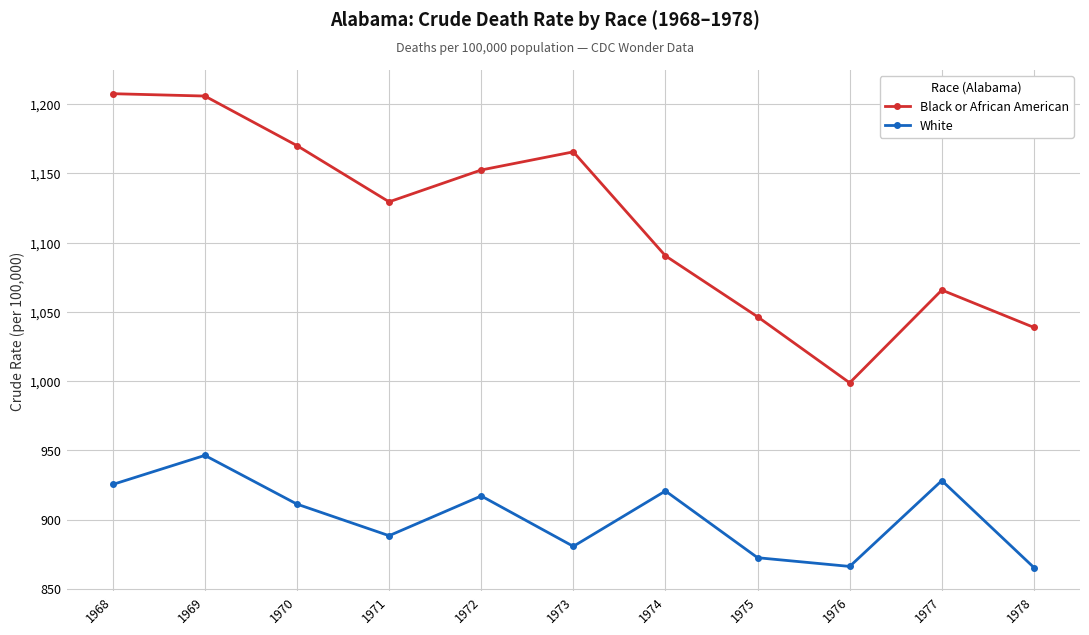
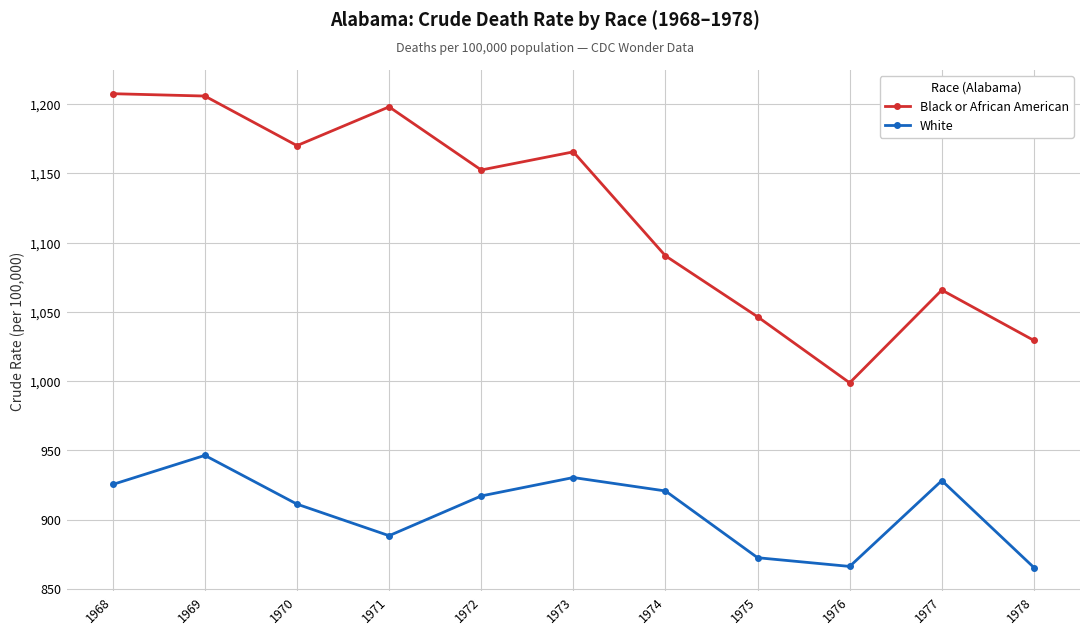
  {
    "Black or African American": {
      "1968": "1,208",
      "1969": "1,206",
      "1970": "1,170",
-     "1971": "1,130",
+     "1971": "1,198",
      "1972": "1,153",
      "1973": "1,166",
      "1974": "1,091",
      "1975": "1,047",
      "1976": "999",
      "1977": "1,066",
-     "1978": "1,039"
+     "1978": "1,029"
    },
    "White": {
      "1968": "925",
      "1969": "946",
      "1970": "911",
      "1971": "888",
      "1972": "917",
-     "1973": "881",
+     "1973": "930",
      "1974": "921",
      "1975": "873",
      "1976": "866",
      "1977": "928",
      "1978": "865"
    }
  }
